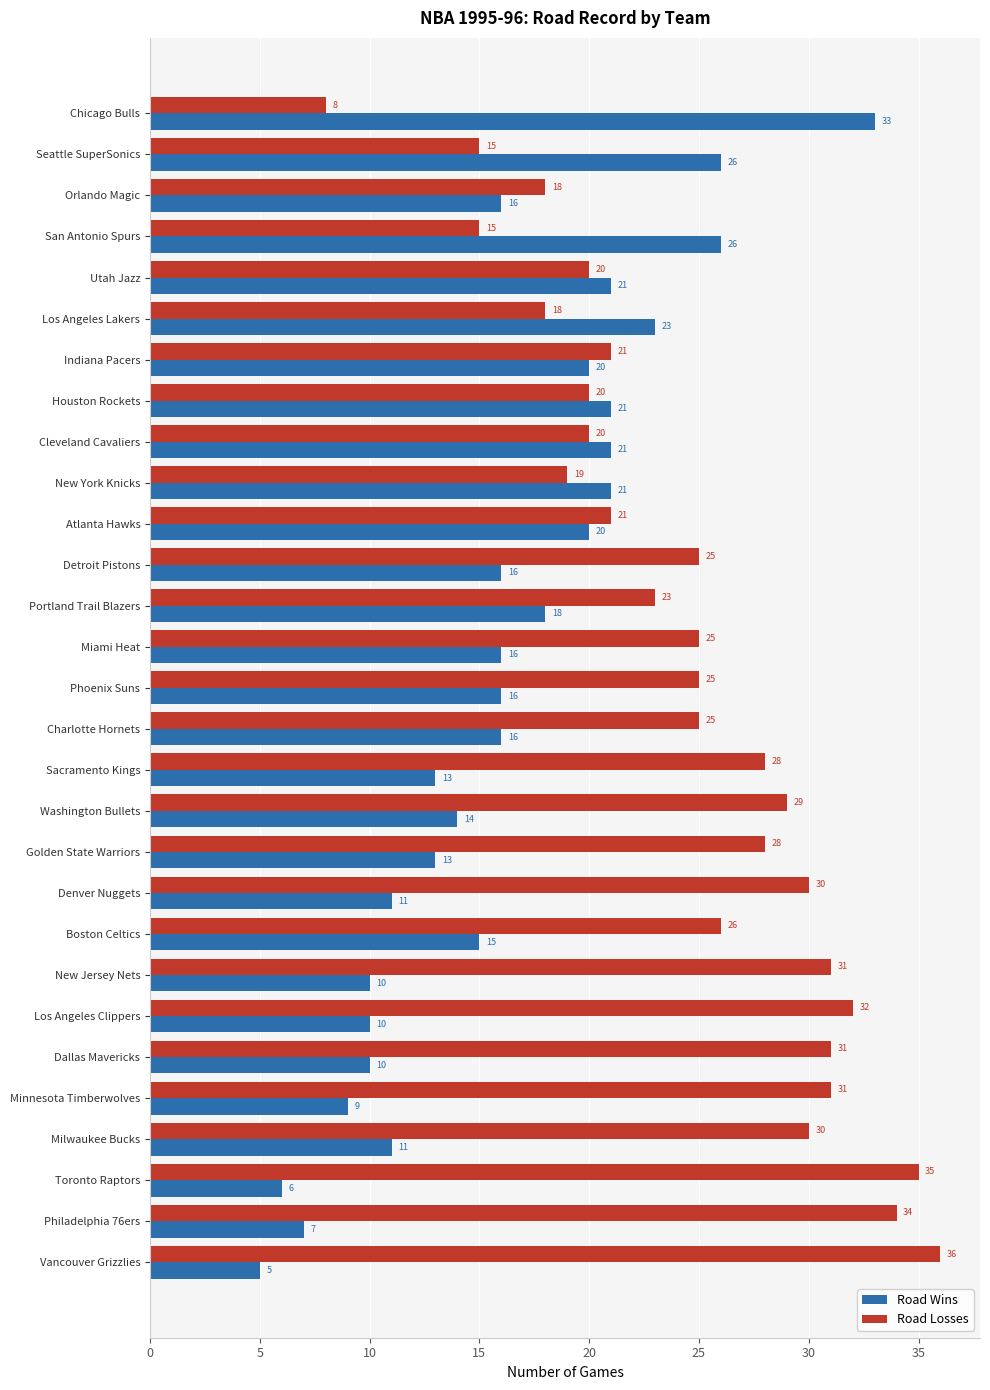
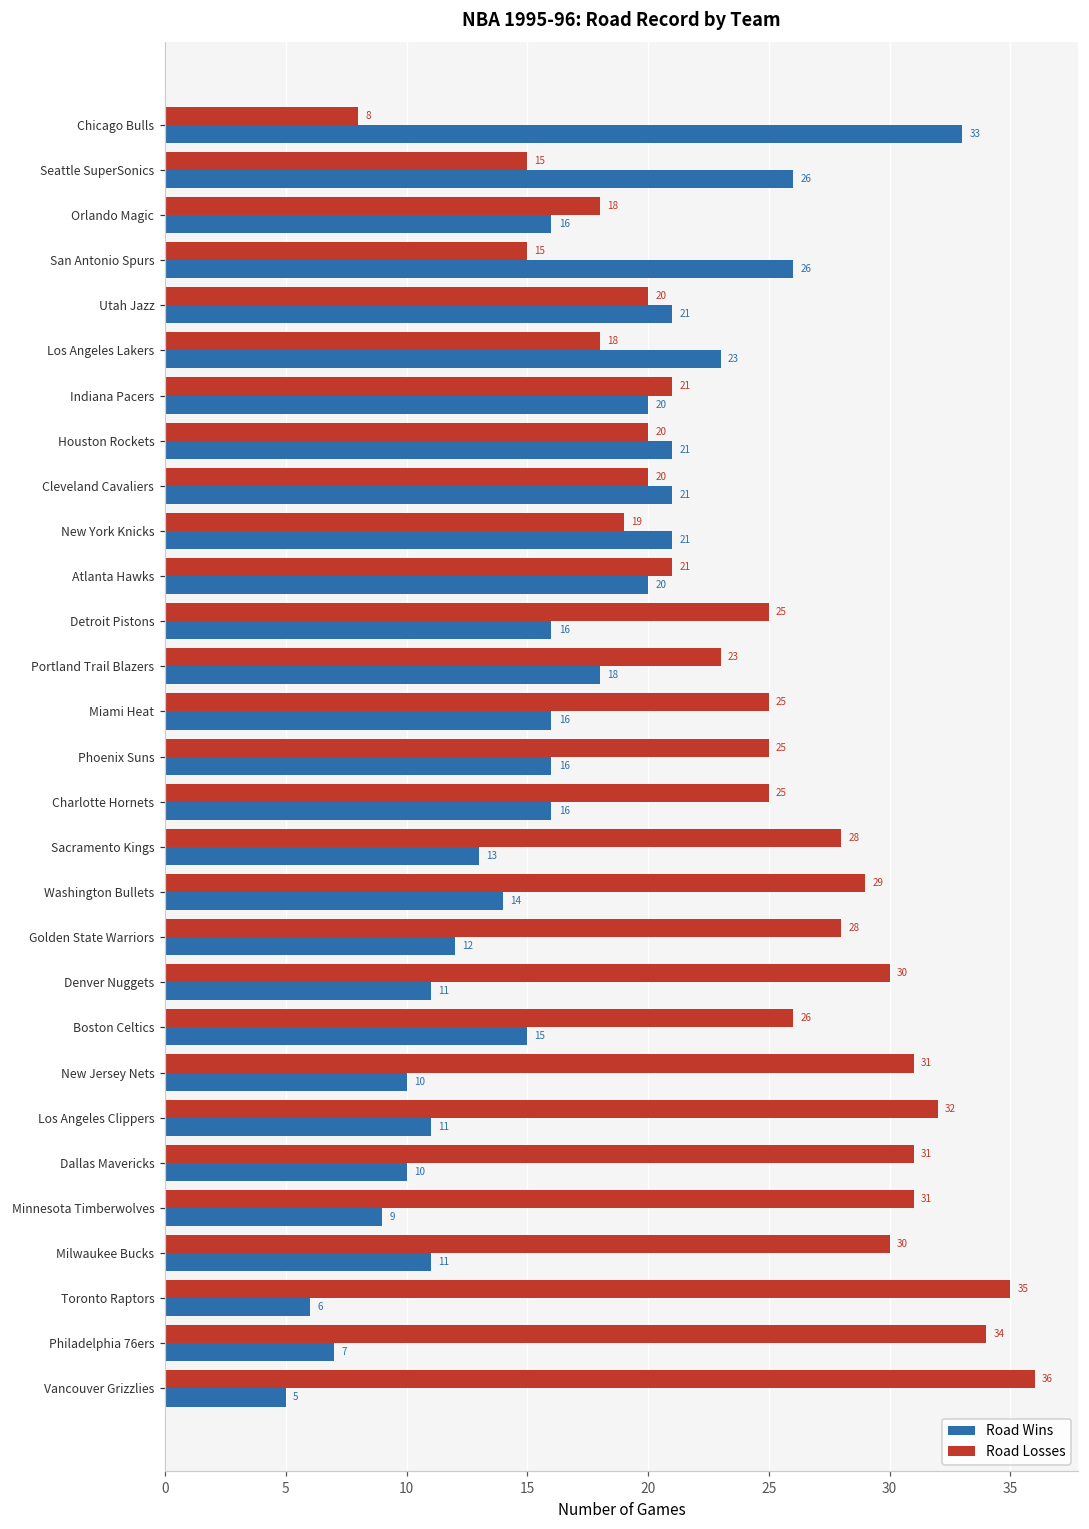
  {
    "Road Wins": {
      "Chicago Bulls": 33,
      "Seattle SuperSonics": 26,
      "Orlando Magic": 16,
      "San Antonio Spurs": 26,
      "Utah Jazz": 21,
      "Los Angeles Lakers": 23,
      "Indiana Pacers": 20,
      "Houston Rockets": 21,
      "Cleveland Cavaliers": 21,
      "New York Knicks": 21,
      "Atlanta Hawks": 20,
      "Detroit Pistons": 16,
      "Portland Trail Blazers": 18,
      "Miami Heat": 16,
      "Phoenix Suns": 16,
      "Charlotte Hornets": 16,
      "Sacramento Kings": 13,
      "Washington Bullets": 14,
-     "Golden State Warriors": 13,
+     "Golden State Warriors": 12,
      "Denver Nuggets": 11,
      "Boston Celtics": 15,
      "New Jersey Nets": 10,
-     "Los Angeles Clippers": 10,
+     "Los Angeles Clippers": 11,
      "Dallas Mavericks": 10,
      "Minnesota Timberwolves": 9,
      "Milwaukee Bucks": 11,
      "Toronto Raptors": 6,
      "Philadelphia 76ers": 7,
      "Vancouver Grizzlies": 5
    },
    "Road Losses": {
      "Chicago Bulls": 8,
      "Seattle SuperSonics": 15,
      "Orlando Magic": 18,
      "San Antonio Spurs": 15,
      "Utah Jazz": 20,
      "Los Angeles Lakers": 18,
      "Indiana Pacers": 21,
      "Houston Rockets": 20,
      "Cleveland Cavaliers": 20,
      "New York Knicks": 19,
      "Atlanta Hawks": 21,
      "Detroit Pistons": 25,
      "Portland Trail Blazers": 23,
      "Miami Heat": 25,
      "Phoenix Suns": 25,
      "Charlotte Hornets": 25,
      "Sacramento Kings": 28,
      "Washington Bullets": 29,
      "Golden State Warriors": 28,
      "Denver Nuggets": 30,
      "Boston Celtics": 26,
      "New Jersey Nets": 31,
      "Los Angeles Clippers": 32,
      "Dallas Mavericks": 31,
      "Minnesota Timberwolves": 31,
      "Milwaukee Bucks": 30,
      "Toronto Raptors": 35,
      "Philadelphia 76ers": 34,
      "Vancouver Grizzlies": 36
    }
  }
